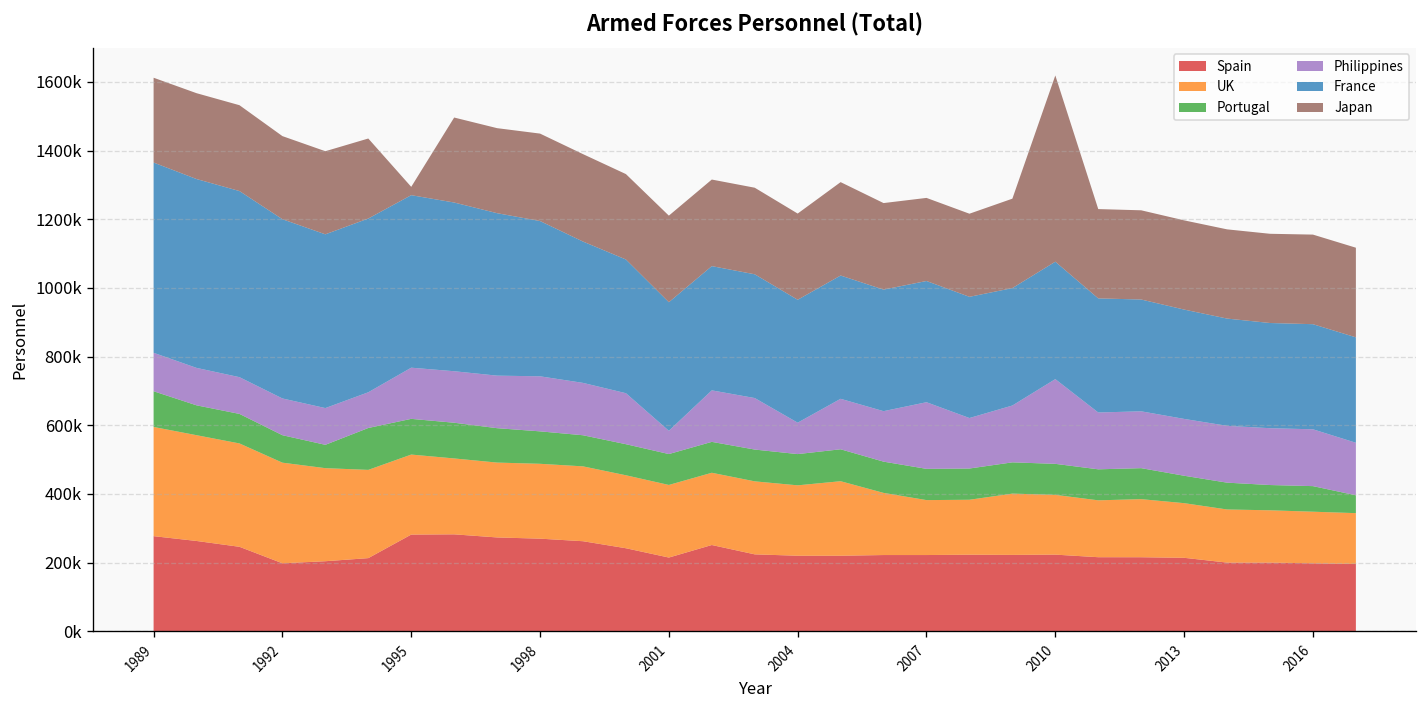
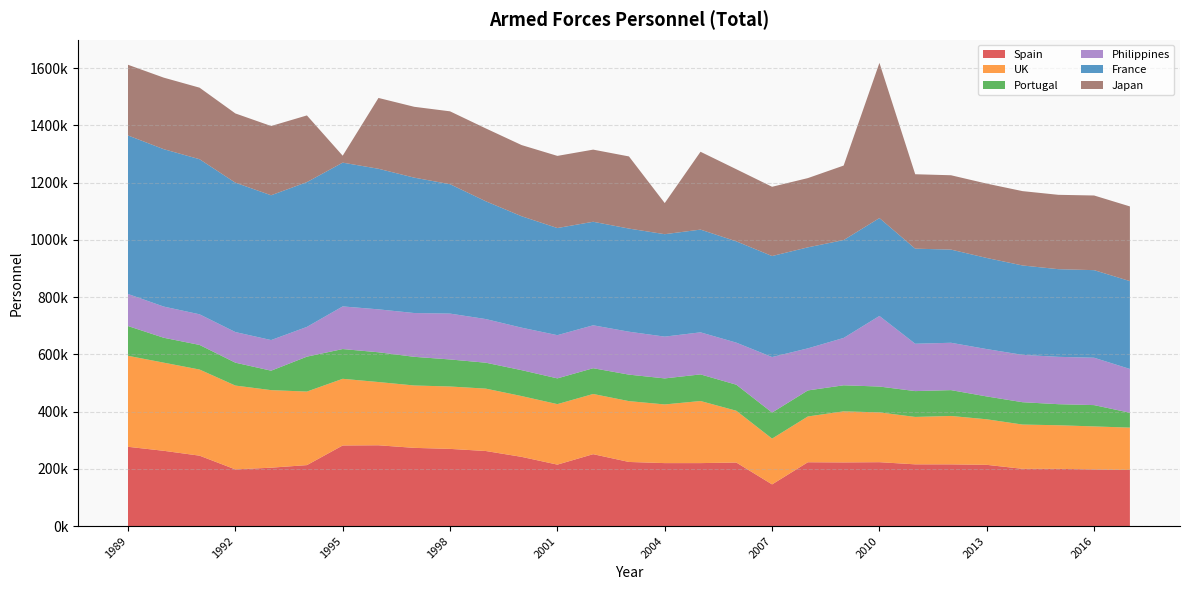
  {
    "Spain": {
      "1989": 280000,
      "1992": 200000,
      "1995": 280000,
      "1998": 270000,
      "2001": 210000,
      "2004": 220000,
-     "2007": 220000,
+     "2007": 150000,
      "2010": 220000,
      "2013": 210000,
      "2016": 200000
    },
    "UK": {
      "1989": 320000,
      "1992": 290000,
      "1995": 230000,
      "1998": 220000,
      "2001": 210000,
      "2004": 210000,
      "2007": 160000,
      "2010": 170000,
      "2013": 160000,
      "2016": 150000
    },
    "Portugal": {
      "1989": 100000,
      "1992": 80000,
      "1995": 100000,
      "1998": 90000,
      "2001": 90000,
      "2004": 90000,
      "2007": 90000,
      "2010": 90000,
      "2013": 80000,
      "2016": 70000
    },
    "Philippines": {
      "1989": 110000,
      "1992": 110000,
      "1995": 150000,
      "1998": 160000,
-     "2001": 70000,
-     "2004": 90000,
+     "2001": 150000,
+     "2004": 150000,
      "2007": 190000,
      "2010": 250000,
      "2013": 170000,
      "2016": 170000
    },
    "France": {
      "1989": 550000,
      "1992": 520000,
      "1995": 500000,
      "1998": 450000,
      "2001": 370000,
      "2004": 360000,
      "2007": 350000,
      "2010": 340000,
      "2013": 320000,
      "2016": 310000
    },
    "Japan": {
      "1989": 250000,
      "1992": 240000,
      "1995": 20000,
      "1998": 250000,
      "2001": 250000,
-     "2004": 250000,
+     "2004": 110000,
      "2007": 240000,
      "2010": 540000,
      "2013": 260000,
      "2016": 260000
    }
  }
